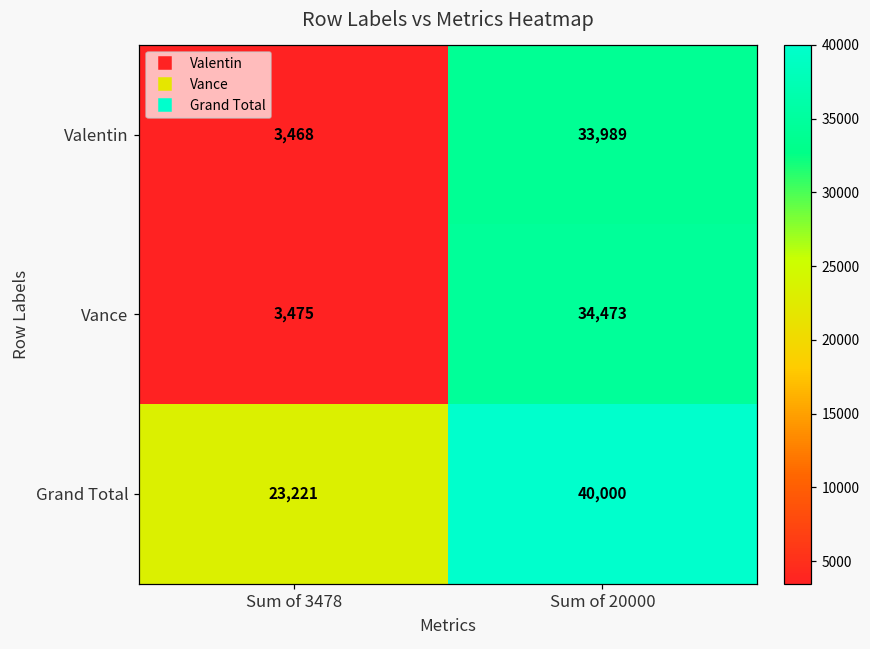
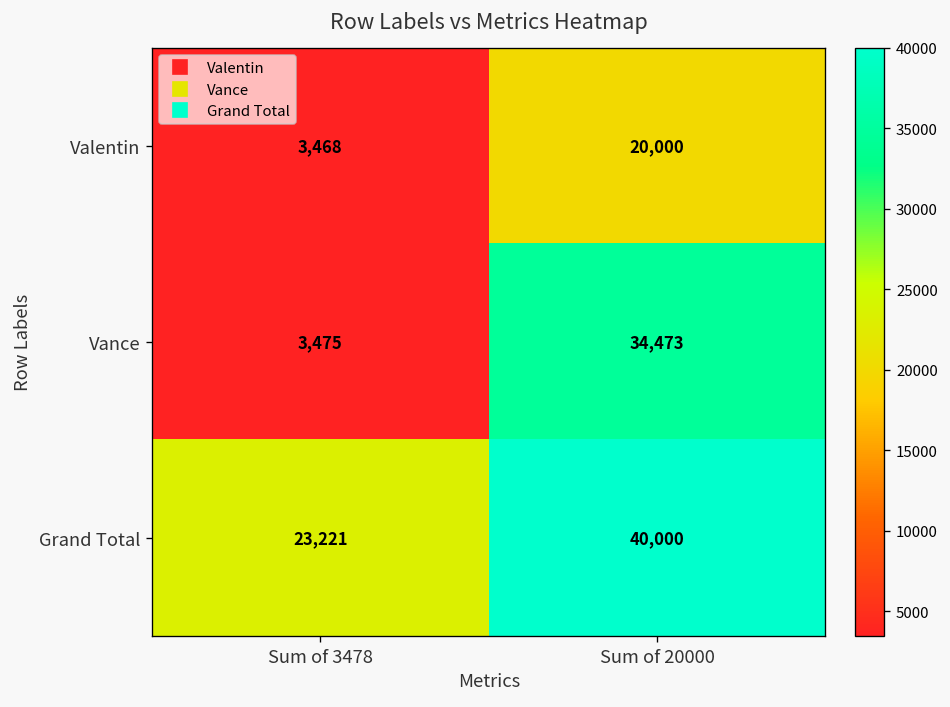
  {
    "Valentin": {
      "Sum of 3478": "3,468",
-     "Sum of 20000": "33,989"
+     "Sum of 20000": "20,000"
    },
    "Vance": {
      "Sum of 3478": "3,475",
      "Sum of 20000": "34,473"
    },
    "Grand Total": {
      "Sum of 3478": "23,221",
      "Sum of 20000": "40,000"
    }
  }
